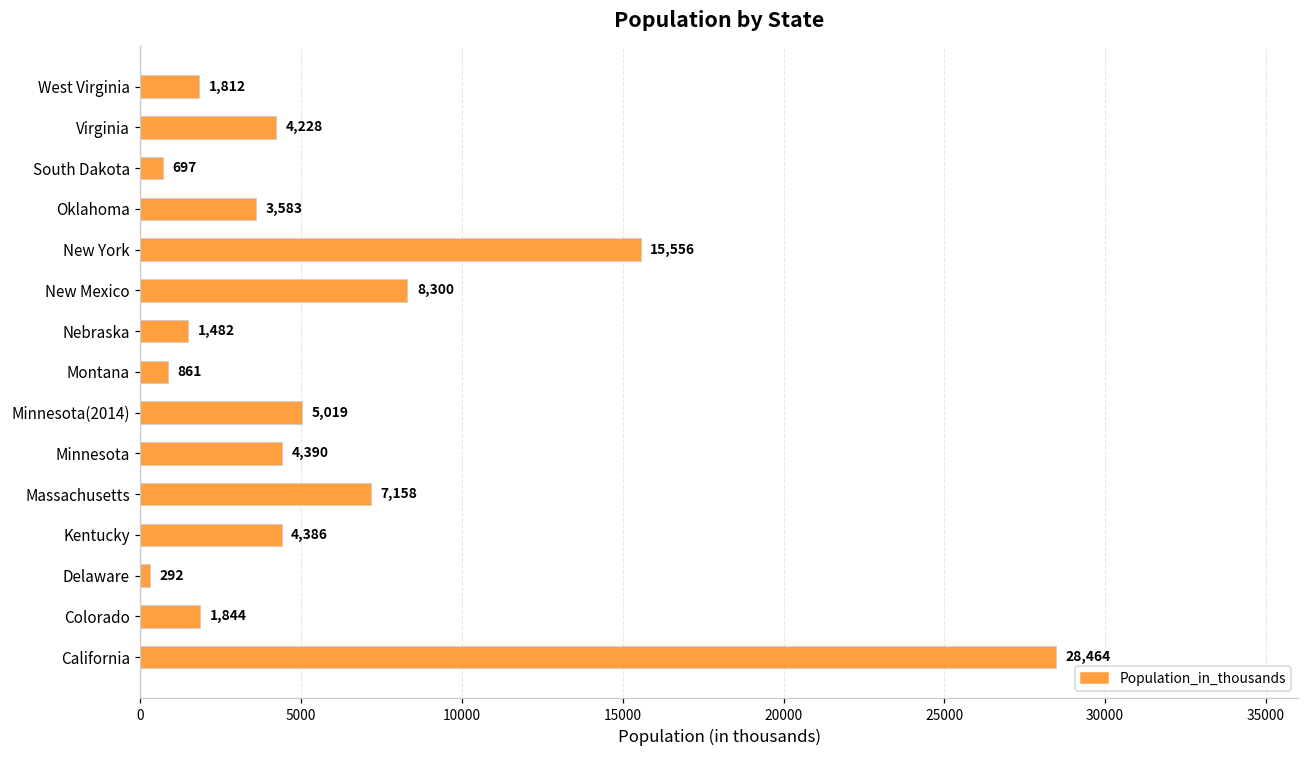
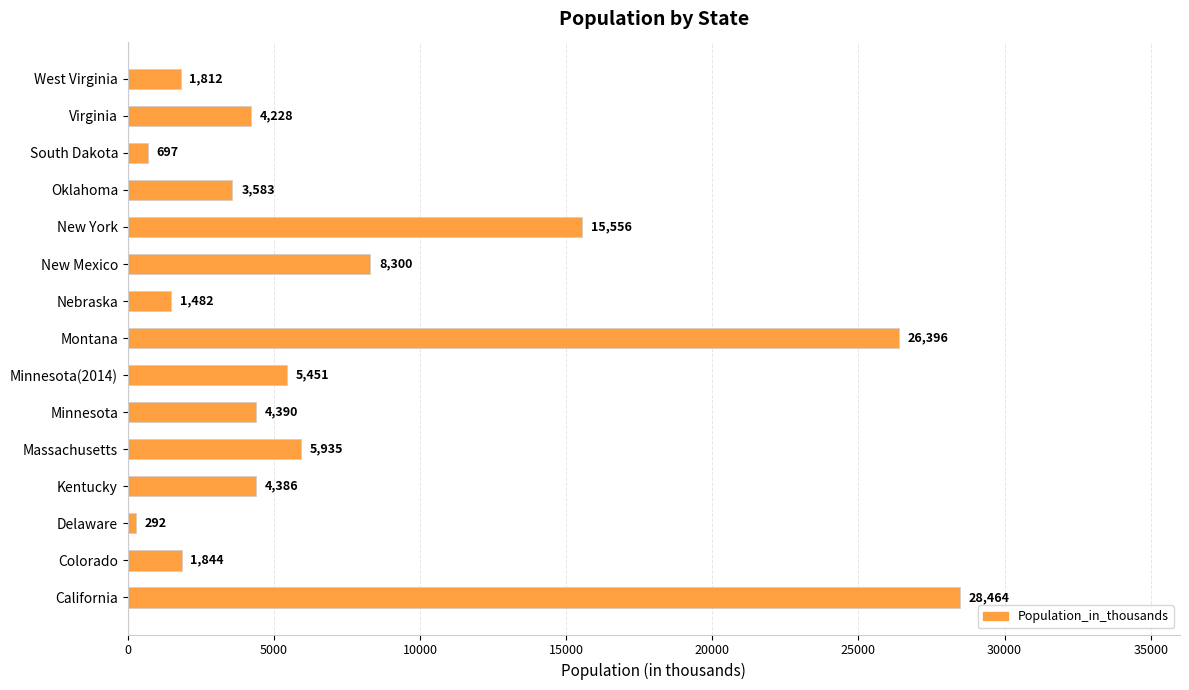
  {
    "West Virginia": "1,812",
    "Virginia": "4,228",
    "South Dakota": "697",
    "Oklahoma": "3,583",
    "New York": "15,556",
    "New Mexico": "8,300",
    "Nebraska": "1,482",
-   "Montana": "861",
-   "Minnesota(2014)": "5,019",
+   "Montana": "26,396",
+   "Minnesota(2014)": "5,451",
    "Minnesota": "4,390",
-   "Massachusetts": "7,158",
+   "Massachusetts": "5,935",
    "Kentucky": "4,386",
    "Delaware": "292",
    "Colorado": "1,844",
    "California": "28,464"
  }
